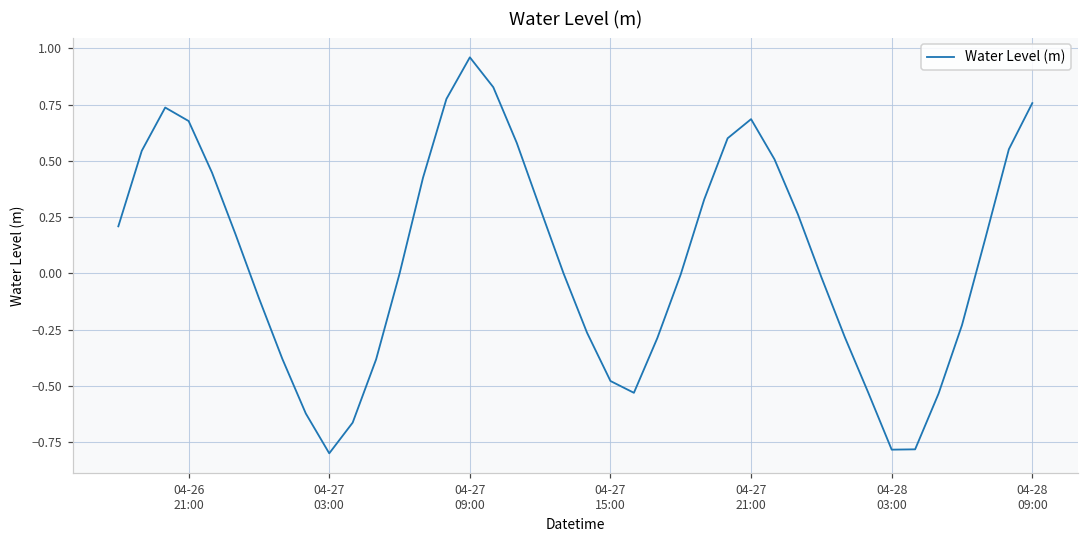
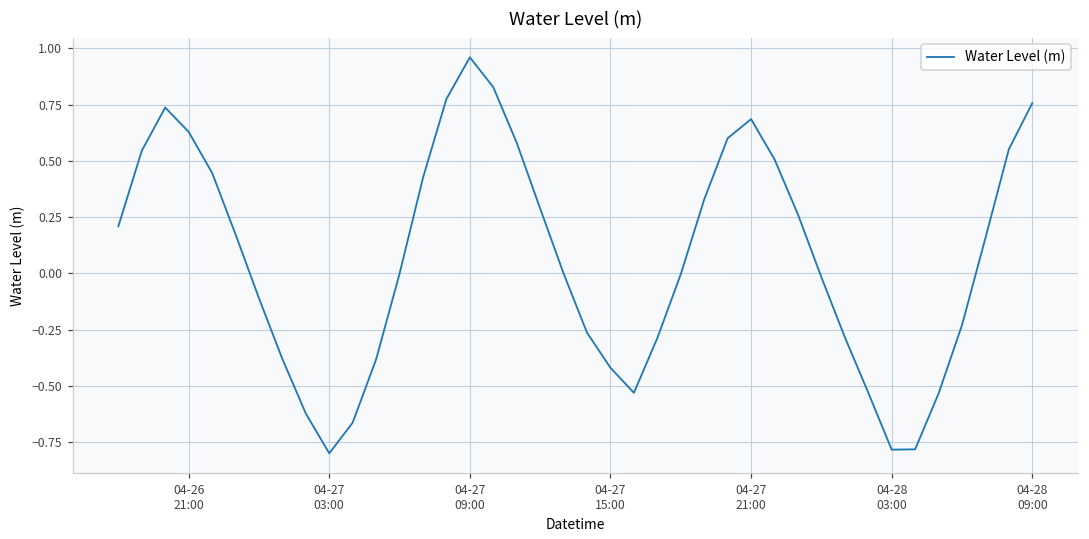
  {
-   "04-26 21:00": 0.68,
+   "04-26 21:00": 0.63,
    "04-27 03:00": -0.80,
    "04-27 09:00": 0.96,
-   "04-27 15:00": -0.48,
+   "04-27 15:00": -0.42,
    "04-27 21:00": 0.69,
    "04-28 03:00": -0.78,
    "04-28 09:00": 0.76
  }
